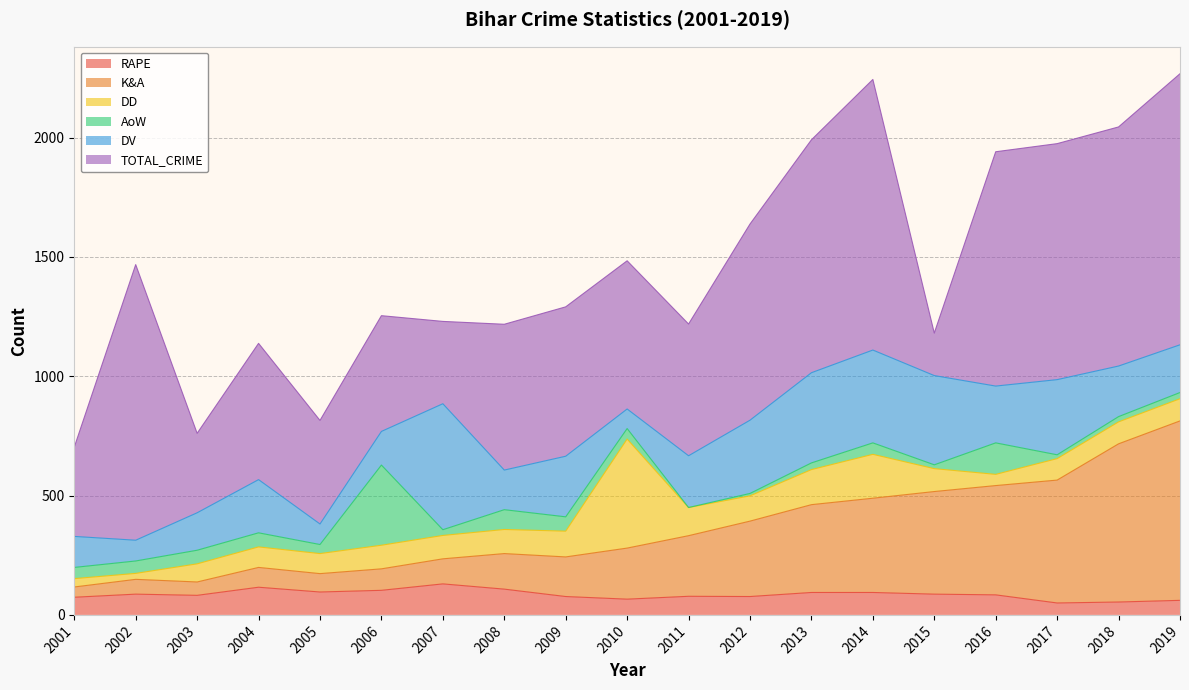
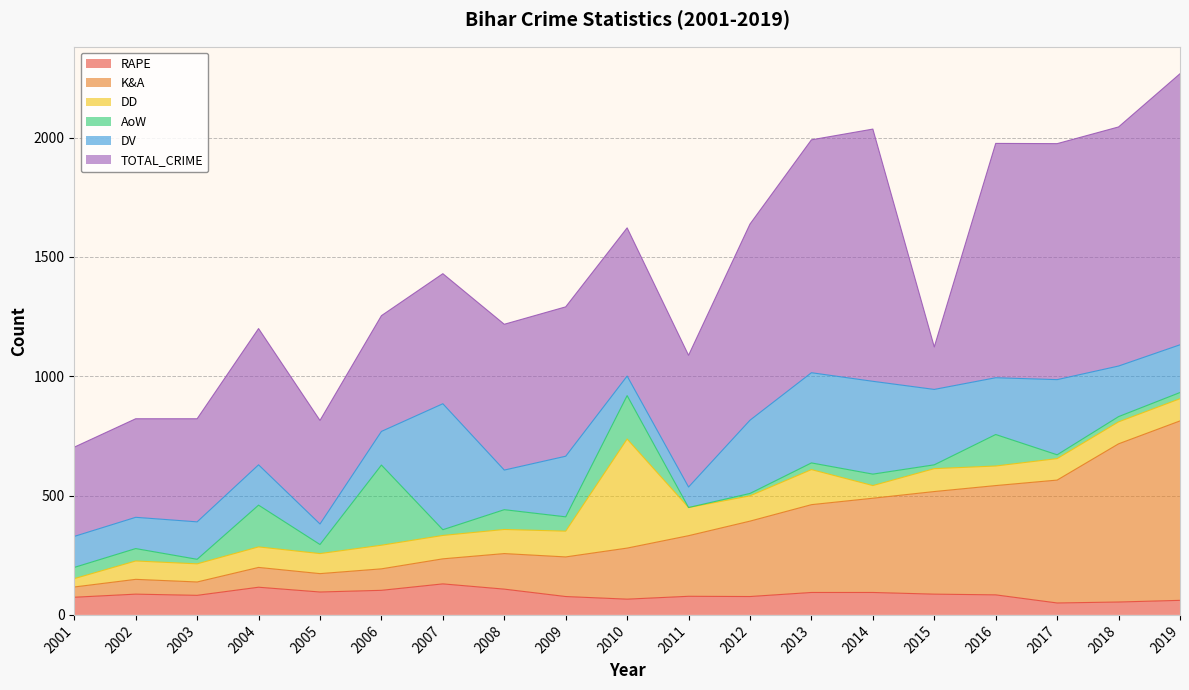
  {
    "DD": {
      "2001": 40,
-     "2002": 30,
+     "2002": 80,
      "2003": 80,
      "2004": 90,
      "2005": 80,
      "2006": 100,
      "2007": 100,
      "2008": 100,
      "2009": 110,
      "2010": 460,
      "2013": 150,
-     "2014": 180,
+     "2014": 50,
      "2015": 100,
-     "2016": 50,
+     "2016": 80,
      "2017": 90,
      "2018": 90,
      "2019": 90
    },
    "AoW": {
      "2001": 50,
      "2002": 50,
-     "2003": 60,
-     "2004": 60,
+     "2003": 20,
+     "2004": 180,
      "2005": 40,
      "2006": 340,
      "2007": 20,
      "2008": 80,
      "2009": 60,
-     "2010": 40,
+     "2010": 180,
      "2013": 30,
      "2014": 50,
      "2015": 20,
      "2016": 130,
      "2017": 20,
      "2018": 20,
      "2019": 30
    },
    "DV": {
      "2001": 130,
-     "2002": 90,
+     "2002": 130,
      "2003": 160,
-     "2004": 220,
+     "2004": 170,
      "2005": 90,
      "2006": 140,
      "2007": 530,
      "2008": 170,
      "2009": 250,
      "2010": 80,
-     "2011": 220,
+     "2011": 90,
      "2012": 310,
      "2013": 380,
      "2014": 390,
-     "2015": 370,
+     "2015": 320,
      "2016": 240,
      "2017": 320,
      "2018": 210,
      "2019": 200
    },
    "TOTAL_CRIME": {
      "2001": 370,
-     "2002": 1160,
-     "2003": 330,
+     "2002": 410,
+     "2003": 430,
      "2004": 570,
      "2005": 430,
      "2006": 490,
-     "2007": 350,
+     "2007": 550,
      "2008": 610,
      "2009": 630,
      "2010": 620,
      "2011": 550,
      "2012": 820,
      "2013": 980,
-     "2014": 1130,
+     "2014": 1060,
      "2015": 180,
      "2016": 980,
      "2017": 990,
      "2018": 1000,
      "2019": 1140
    }
  }
